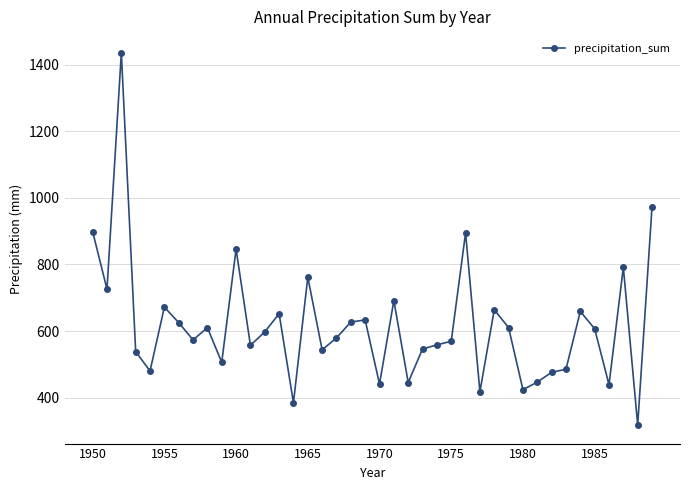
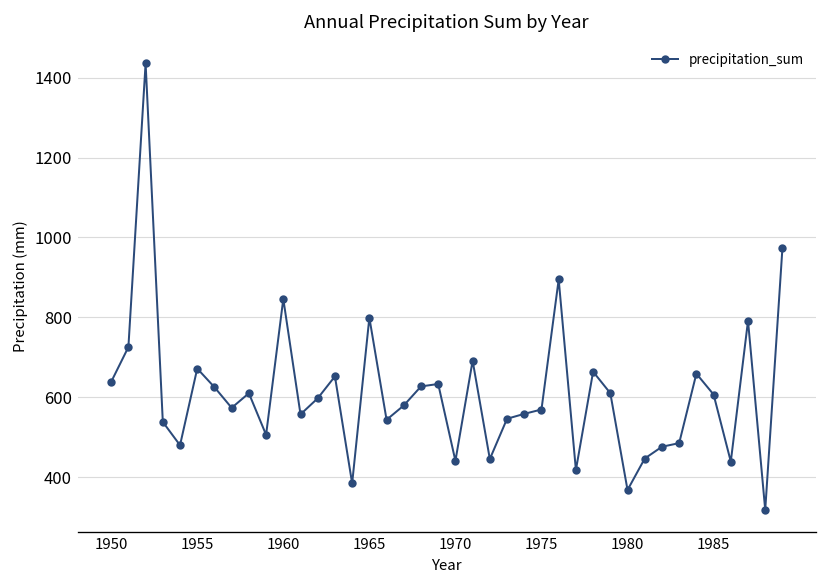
  {
-   "1950": 900,
+   "1950": 640,
    "1955": 670,
    "1960": 850,
-   "1965": 760,
+   "1965": 800,
    "1970": 440,
    "1975": 570,
-   "1980": 420,
+   "1980": 370,
    "1985": 610
  }
